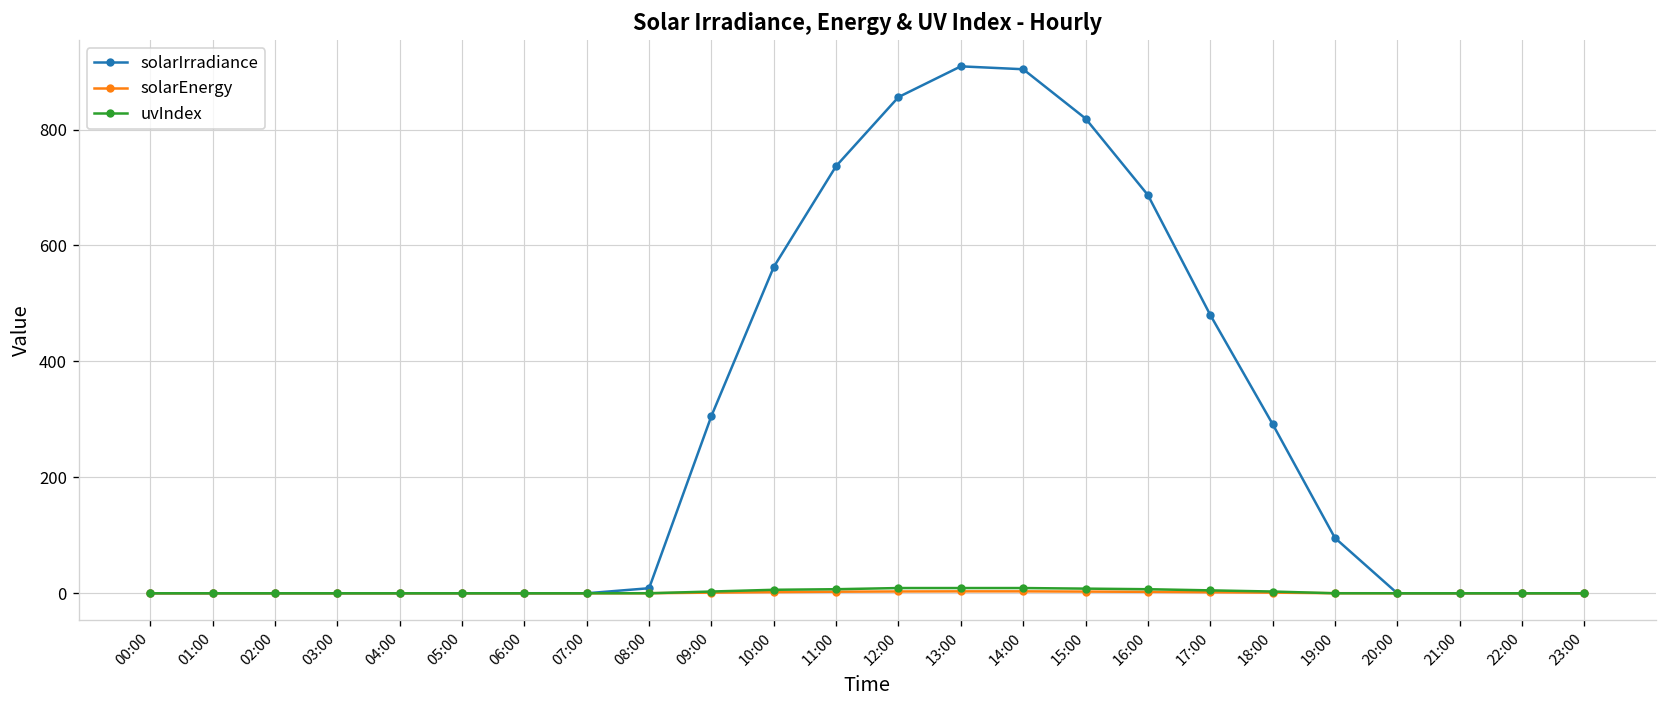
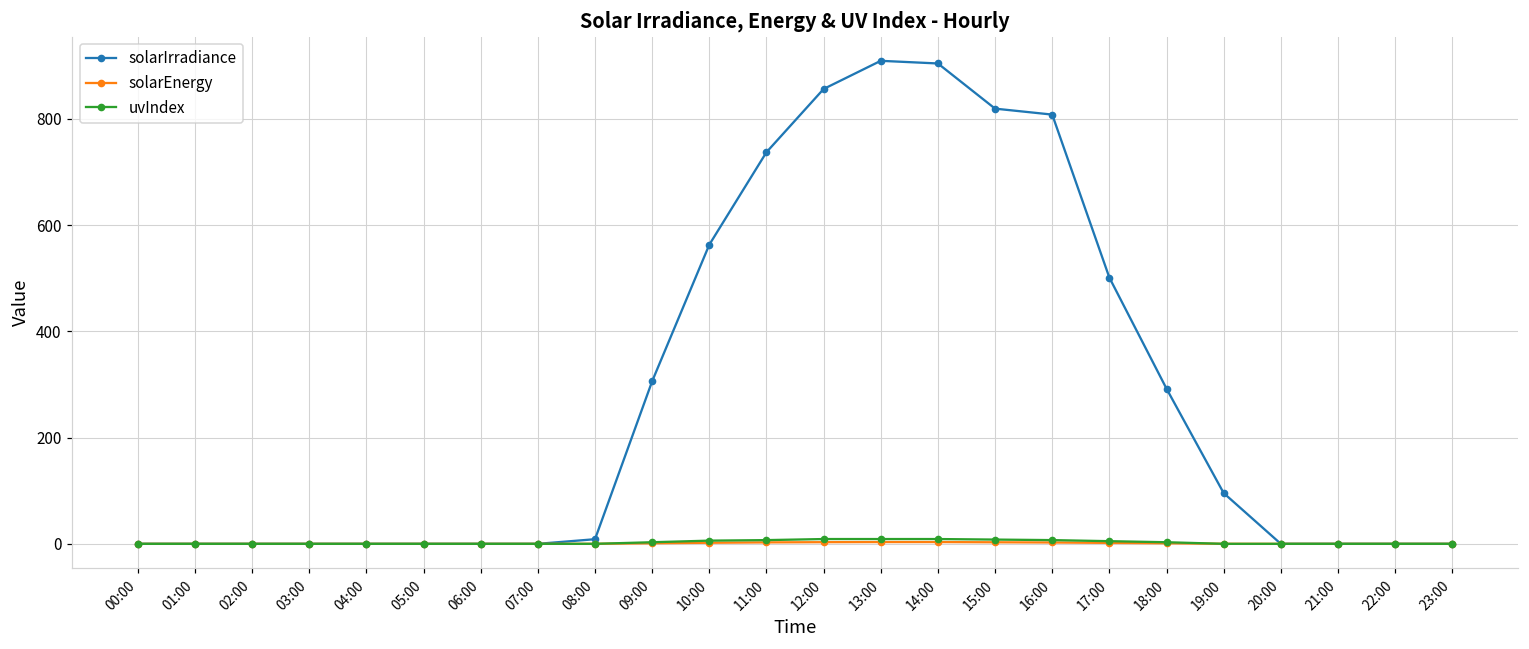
  {
    "solarIrradiance": {
      "08:00": 10,
      "09:00": 310,
      "10:00": 560,
      "11:00": 740,
      "12:00": 860,
      "13:00": 910,
      "14:00": 900,
      "15:00": 820,
-     "16:00": 690,
-     "17:00": 480,
+     "16:00": 810,
+     "17:00": 500,
      "18:00": 290,
      "19:00": 100
    },
    "solarEnergy": {
      "12:00": 0,
      "13:00": 0,
      "14:00": 0
    },
    "uvIndex": {
      "12:00": 10,
      "13:00": 10,
      "14:00": 10
    }
  }
